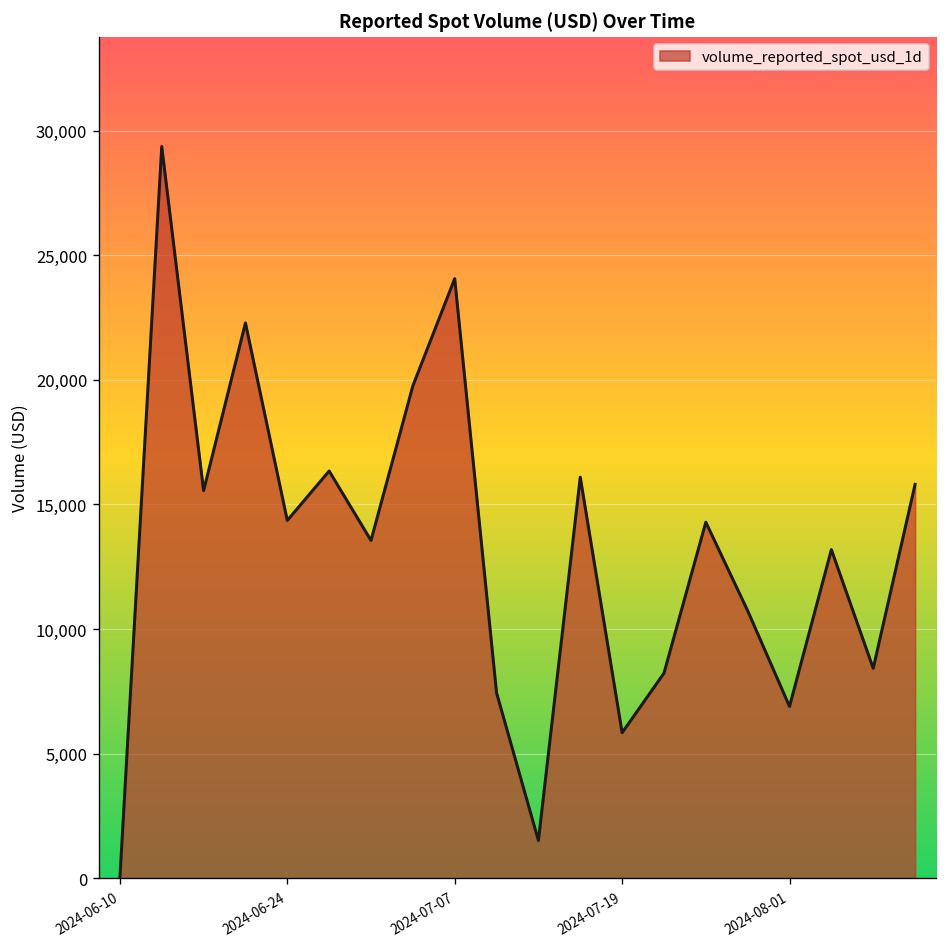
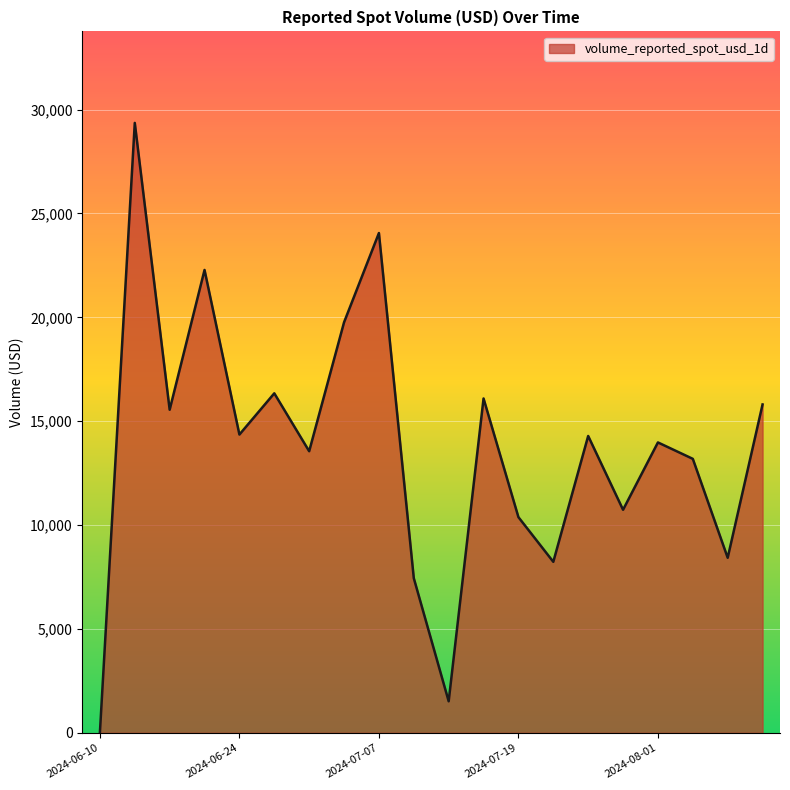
  {
    "2024-06-10": "0",
    "2024-06-24": "14,400",
    "2024-07-07": "24,100",
-   "2024-07-19": "5,800",
-   "2024-08-01": "6,900"
+   "2024-07-19": "10,400",
+   "2024-08-01": "14,000"
  }
